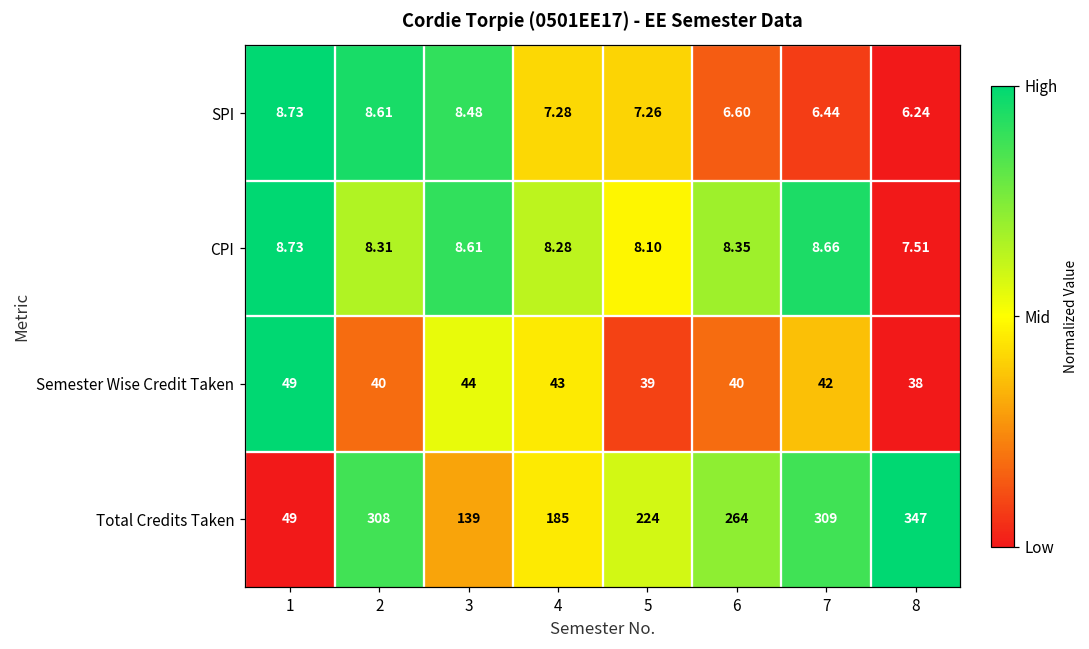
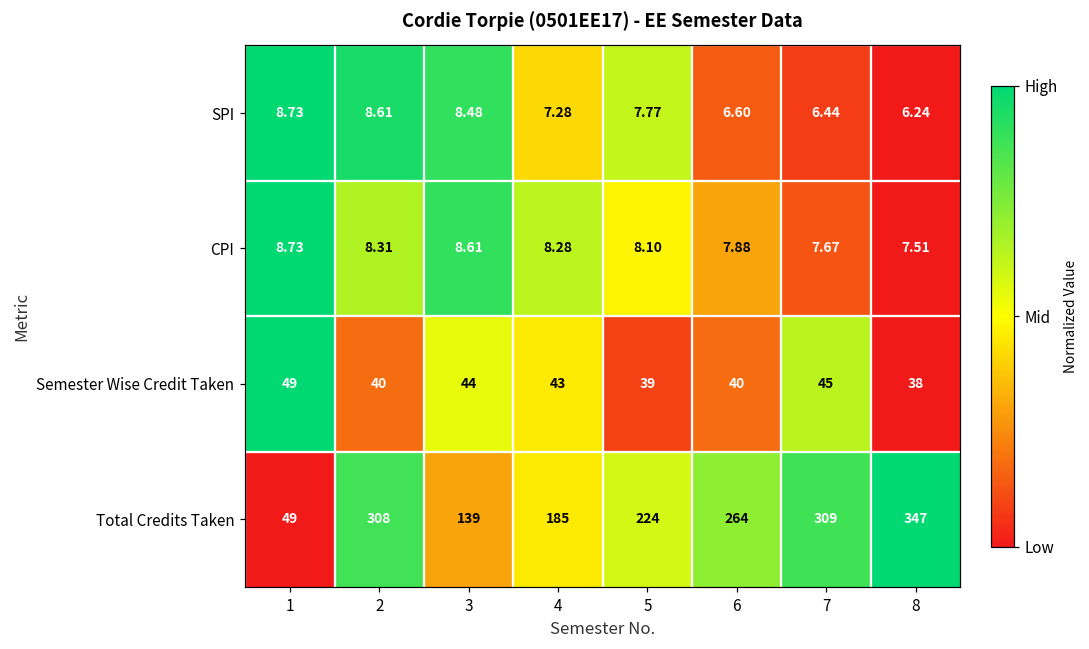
  {
    "SPI": {
      "1": 8.73,
      "2": 8.61,
      "3": 8.48,
      "4": 7.28,
-     "5": 7.26,
+     "5": 7.77,
      "6": 6.60,
      "7": 6.44,
      "8": 6.24
    },
    "CPI": {
      "1": 8.73,
      "2": 8.31,
      "3": 8.61,
      "4": 8.28,
      "5": 8.10,
-     "6": 8.35,
-     "7": 8.66,
+     "6": 7.88,
+     "7": 7.67,
      "8": 7.51
    },
    "Semester Wise Credit Taken": {
      "1": 49,
      "2": 40,
      "3": 44,
      "4": 43,
      "5": 39,
      "6": 40,
-     "7": 42,
+     "7": 45,
      "8": 38
    },
    "Total Credits Taken": {
      "1": 49,
      "2": 308,
      "3": 139,
      "4": 185,
      "5": 224,
      "6": 264,
      "7": 309,
      "8": 347
    }
  }
